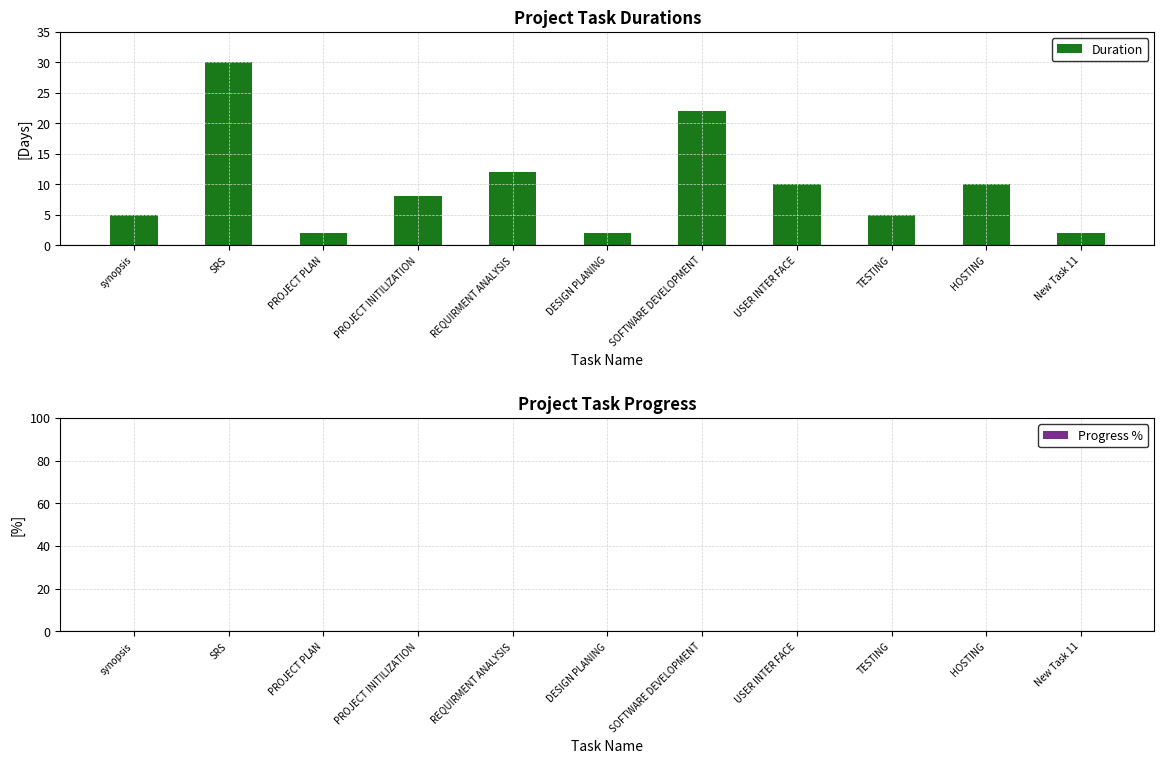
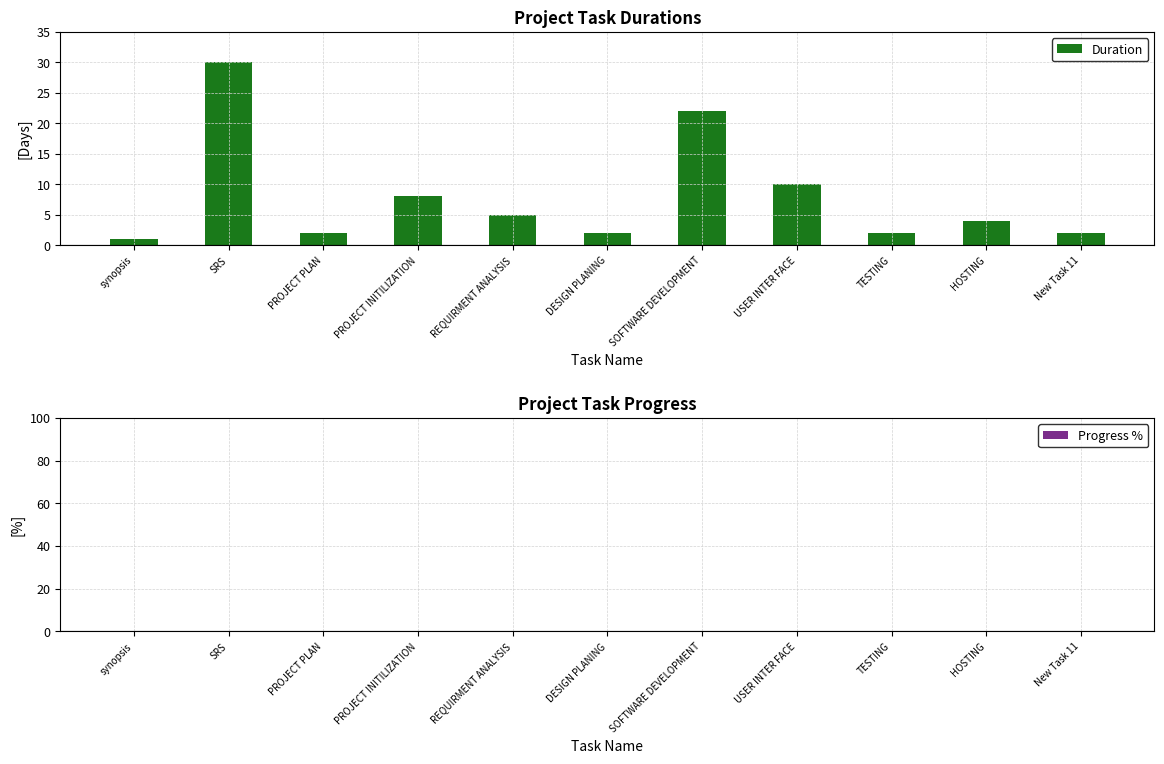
  {
    "Project Task Durations": {
-     "synopsis": 5,
+     "synopsis": 1,
      "SRS": 30,
      "PROJECT PLAN": 2,
      "PROJECT INITILIZATION": 8,
-     "REQUIRMENT ANALYSIS": 12,
+     "REQUIRMENT ANALYSIS": 5,
      "DESIGN PLANING": 2,
      "SOFTWARE DEVELOPMENT": 22,
      "USER INTER FACE": 10,
-     "TESTING": 5,
-     "HOSTING": 10,
+     "TESTING": 2,
+     "HOSTING": 4,
      "New Task 11": 2
    },
    "Project Task Progress": {
      "synopsis": 0,
      "SRS": 0,
      "PROJECT PLAN": 0,
      "PROJECT INITILIZATION": 0,
      "REQUIRMENT ANALYSIS": 0,
      "DESIGN PLANING": 0,
      "SOFTWARE DEVELOPMENT": 0,
      "USER INTER FACE": 0,
      "TESTING": 0,
      "HOSTING": 0,
      "New Task 11": 0
    }
  }
